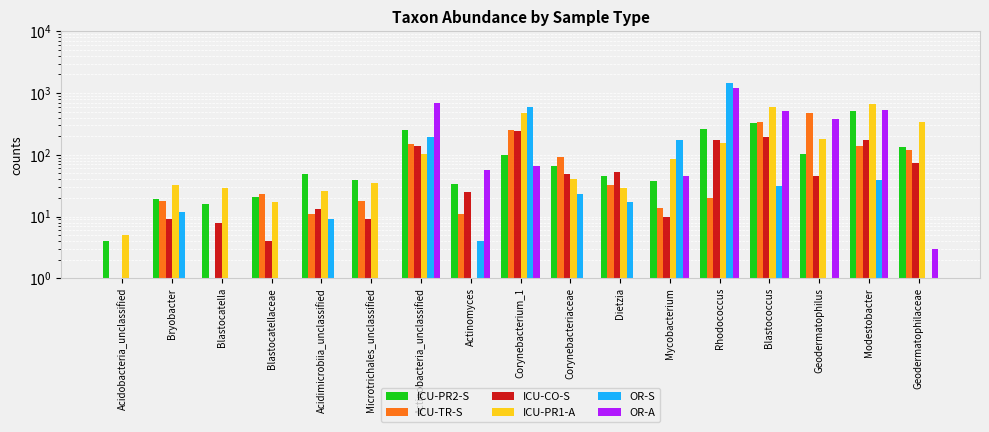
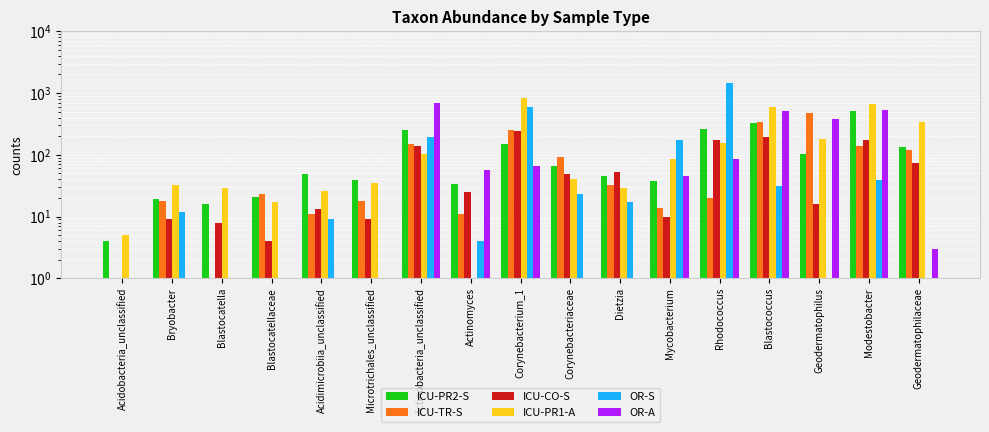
  {
    "ICU-PR2-S": {
      "Acidobacteria_unclassified": 4,
      "Bryobacter": 19,
      "Blastocatella": 16,
      "Blastocatellaceae": 21,
      "Acidimicrobiia_unclassified": 50,
      "Microtrichales_unclassified": 40,
      "Actinobacteria_unclassified": 250,
      "Actinomyces": 30,
-     "Corynebacterium_1": 100,
+     "Corynebacterium_1": 150,
      "Corynebacteriaceae": 70,
      "Dietzia": 50,
      "Mycobacterium": 40,
      "Rhodococcus": 260,
      "Blastococcus": 300,
      "Geodermatophilus": 100,
      "Modestobacter": 500,
      "Geodermatophilaceae": 130
    },
    "ICU-TR-S": {
      "Acidobacteria_unclassified": 1,
      "Bryobacter": 18,
      "Blastocatellaceae": 23,
      "Acidimicrobiia_unclassified": 11,
      "Microtrichales_unclassified": 18,
      "Actinobacteria_unclassified": 150,
      "Actinomyces": 11,
      "Corynebacterium_1": 250,
      "Corynebacteriaceae": 90,
      "Dietzia": 30,
      "Mycobacterium": 14,
      "Rhodococcus": 20,
      "Blastococcus": 300,
      "Geodermatophilus": 500,
      "Modestobacter": 140,
      "Geodermatophilaceae": 120
    },
    "ICU-CO-S": {
      "Bryobacter": 9,
      "Blastocatella": 8,
      "Blastocatellaceae": 4,
      "Acidimicrobiia_unclassified": 13,
      "Microtrichales_unclassified": 9,
      "Actinobacteria_unclassified": 140,
      "Actinomyces": 25,
      "Corynebacterium_1": 240,
      "Corynebacteriaceae": 50,
      "Dietzia": 50,
      "Mycobacterium": 10,
      "Rhodococcus": 170,
      "Blastococcus": 200,
-     "Geodermatophilus": 50,
+     "Geodermatophilus": 16,
      "Modestobacter": 170,
      "Geodermatophilaceae": 70
    },
    "ICU-PR1-A": {
      "Acidobacteria_unclassified": 5,
      "Bryobacter": 30,
      "Blastocatella": 30,
      "Blastocatellaceae": 17,
      "Acidimicrobiia_unclassified": 26,
      "Microtrichales_unclassified": 40,
      "Actinobacteria_unclassified": 100,
-     "Corynebacterium_1": 500,
+     "Corynebacterium_1": 800,
      "Corynebacteriaceae": 40,
      "Dietzia": 30,
      "Mycobacterium": 90,
      "Rhodococcus": 150,
      "Blastococcus": 600,
      "Geodermatophilus": 180,
      "Modestobacter": 700,
      "Geodermatophilaceae": 300
    },
    "OR-S": {
      "Bryobacter": 12,
      "Acidimicrobiia_unclassified": 9,
      "Actinobacteria_unclassified": 200,
      "Actinomyces": 4,
      "Corynebacterium_1": 600,
      "Corynebacteriaceae": 23,
      "Dietzia": 17,
      "Mycobacterium": 180,
      "Rhodococcus": 1500,
      "Blastococcus": 30,
      "Modestobacter": 40
    },
    "OR-A": {
      "Actinobacteria_unclassified": 700,
      "Actinomyces": 60,
      "Corynebacterium_1": 70,
      "Corynebacteriaceae": 1,
      "Mycobacterium": 50,
-     "Rhodococcus": 1200,
+     "Rhodococcus": 90,
      "Blastococcus": 500,
      "Geodermatophilus": 400,
      "Modestobacter": 500,
      "Geodermatophilaceae": 3
    }
  }
